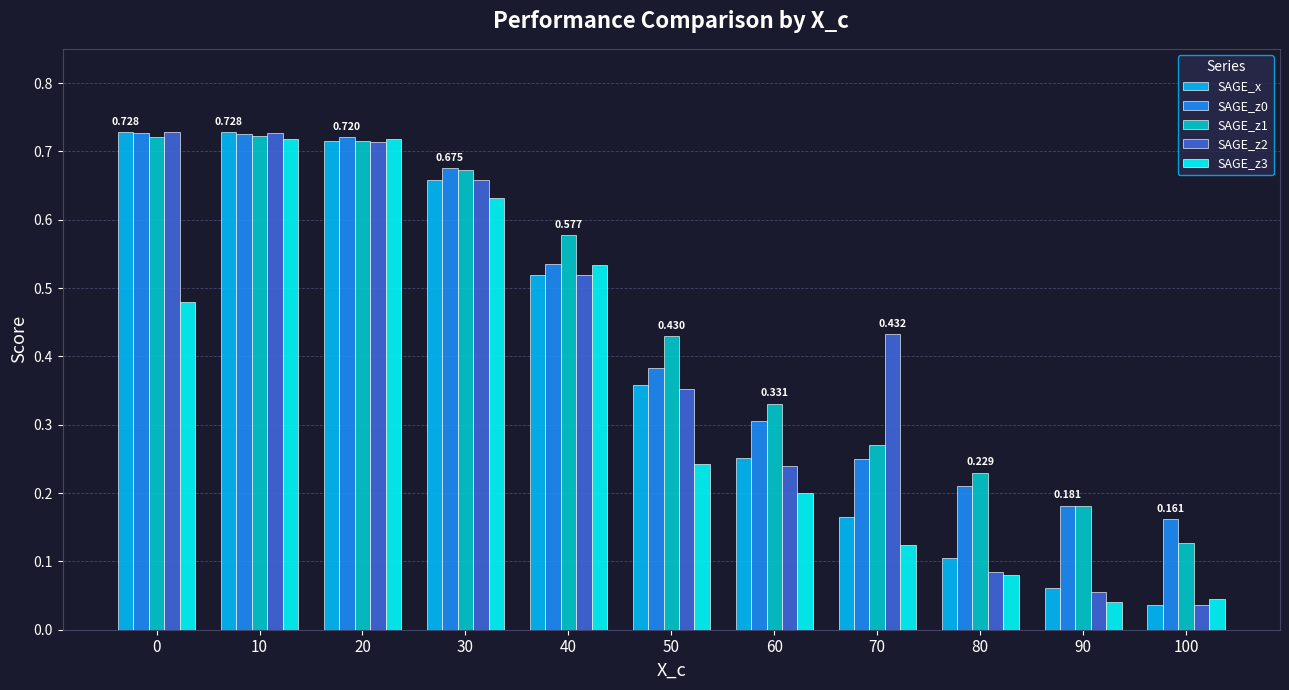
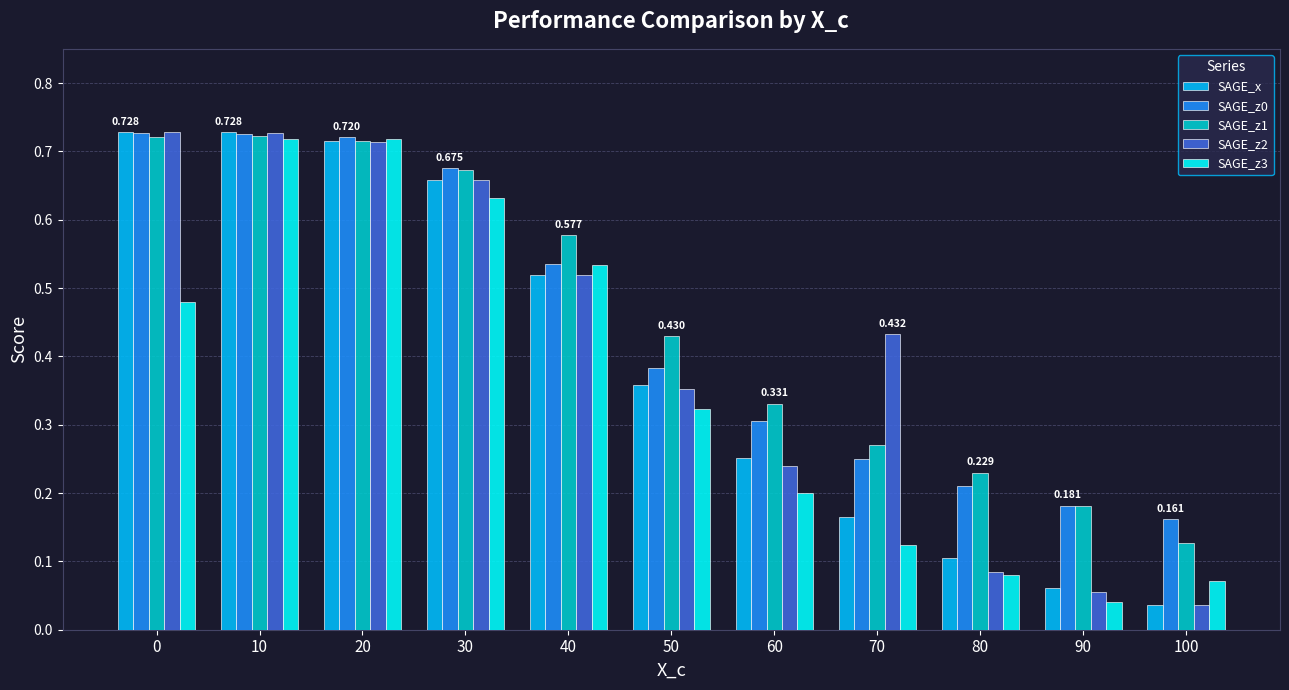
  {
    "SAGE_z2": {
      "70": 0.432
    },
    "SAGE_z3": {
      "0": 0.48,
      "10": 0.72,
      "20": 0.72,
      "30": 0.63,
      "40": 0.53,
-     "50": 0.24,
+     "50": 0.32,
      "60": 0.20,
      "70": 0.12,
      "80": 0.08,
      "90": 0.04,
-     "100": 0.05
+     "100": 0.07
    }
  }
